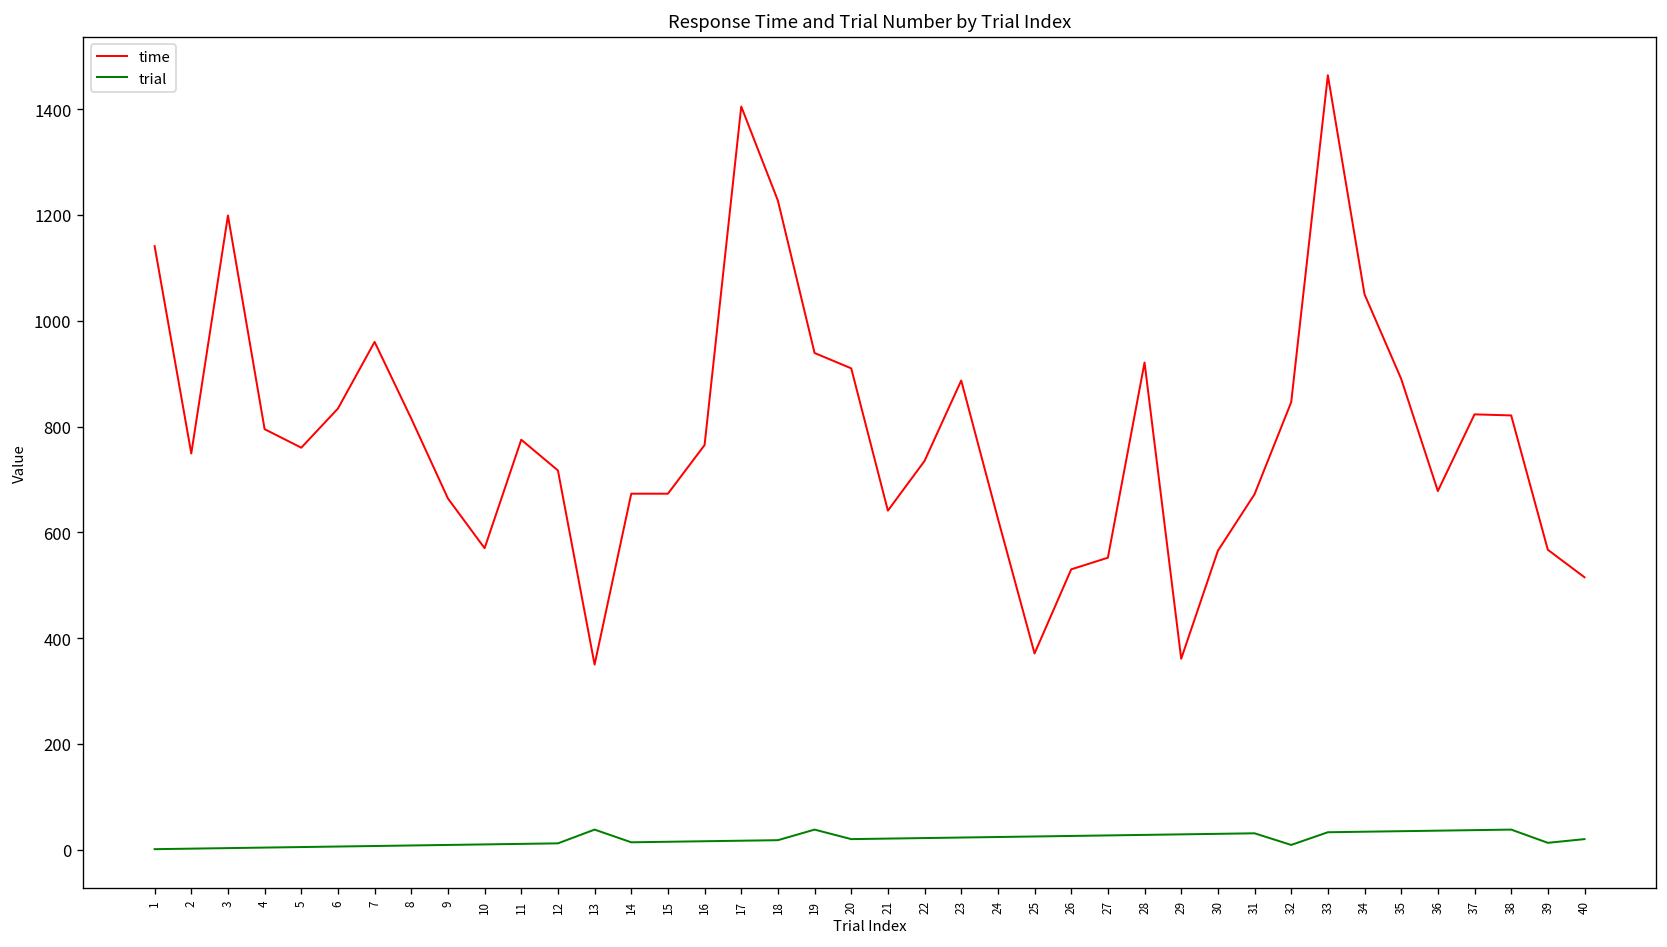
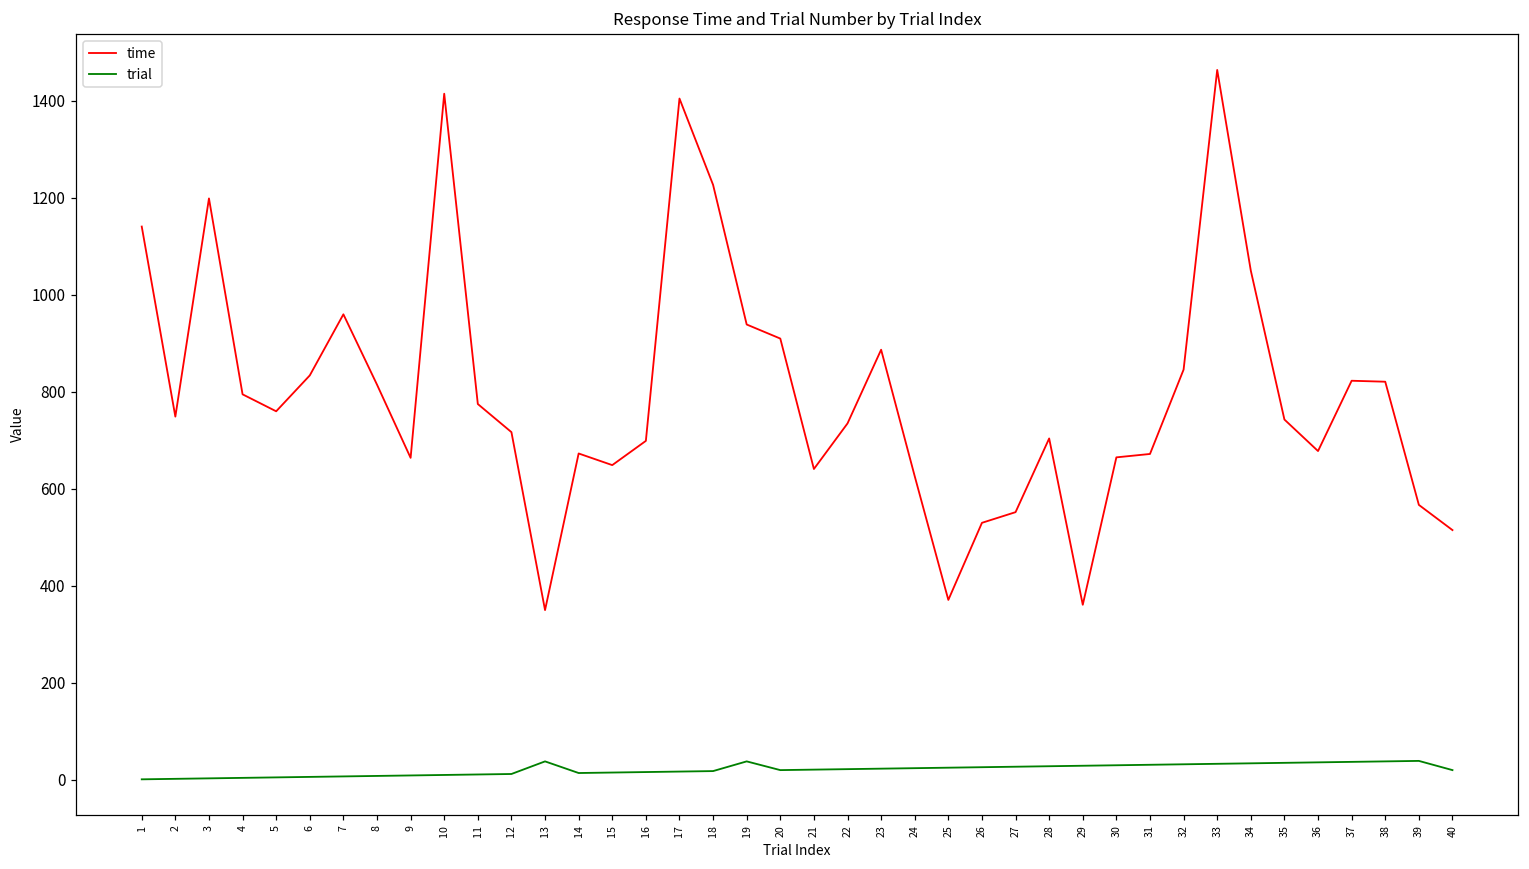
  {
    "time": {
      "1": 1140,
      "2": 750,
      "3": 1200,
      "4": 800,
      "5": 760,
      "6": 830,
      "7": 960,
      "8": 820,
      "9": 660,
-     "10": 570,
+     "10": 1420,
      "11": 780,
      "12": 720,
      "13": 350,
      "14": 670,
-     "15": 670,
-     "16": 770,
+     "15": 650,
+     "16": 700,
      "17": 1410,
      "18": 1230,
      "19": 940,
      "20": 910,
      "21": 640,
      "22": 740,
      "23": 890,
      "24": 630,
      "25": 370,
      "26": 530,
      "27": 550,
-     "28": 920,
+     "28": 700,
      "29": 360,
-     "30": 570,
+     "30": 670,
      "31": 670,
      "32": 850,
      "33": 1460,
      "34": 1050,
-     "35": 890,
+     "35": 740,
      "36": 680,
      "37": 820,
      "38": 820,
      "39": 570,
      "40": 520
    },
    "trial": {
      "1": 0,
      "2": 0,
      "3": 0,
      "4": 0,
      "5": 10,
      "6": 10,
      "7": 10,
      "8": 10,
      "9": 10,
      "10": 10,
      "11": 10,
      "12": 10,
      "13": 40,
      "14": 10,
      "15": 20,
      "16": 20,
      "17": 20,
      "18": 20,
      "19": 40,
      "20": 20,
      "21": 20,
      "22": 20,
      "23": 20,
      "24": 20,
      "25": 30,
      "26": 30,
      "27": 30,
      "28": 30,
      "29": 30,
      "30": 30,
      "31": 30,
-     "32": 10,
+     "32": 30,
      "33": 30,
      "34": 30,
      "35": 40,
      "36": 40,
      "37": 40,
      "38": 40,
-     "39": 10,
+     "39": 40,
      "40": 20
    }
  }
